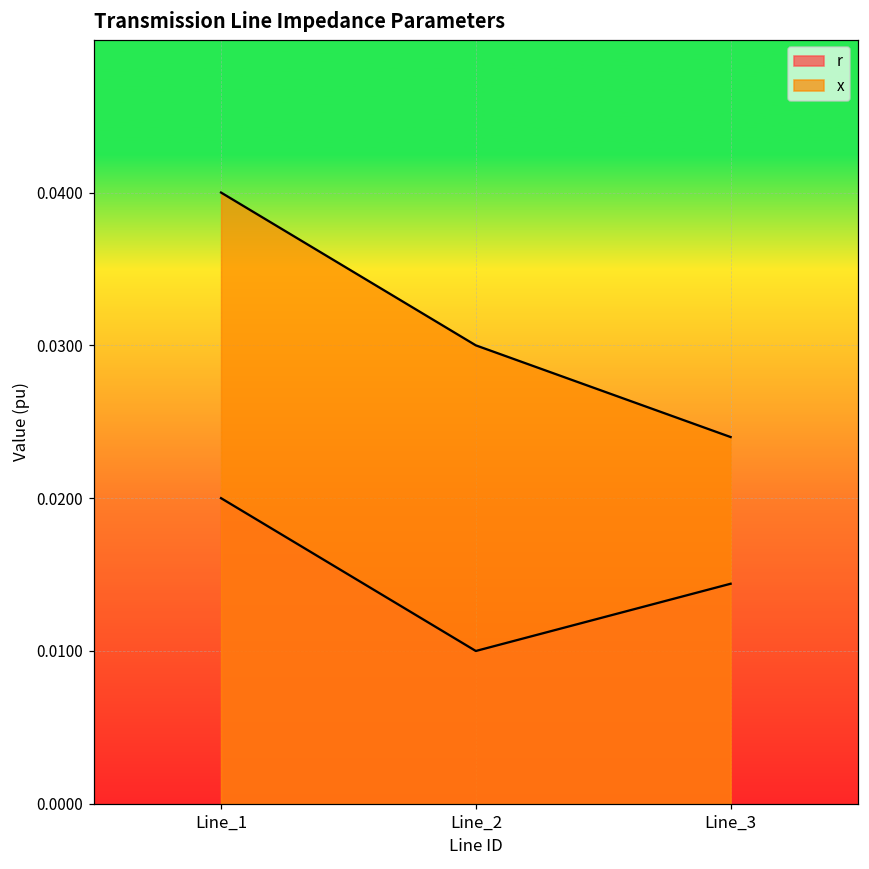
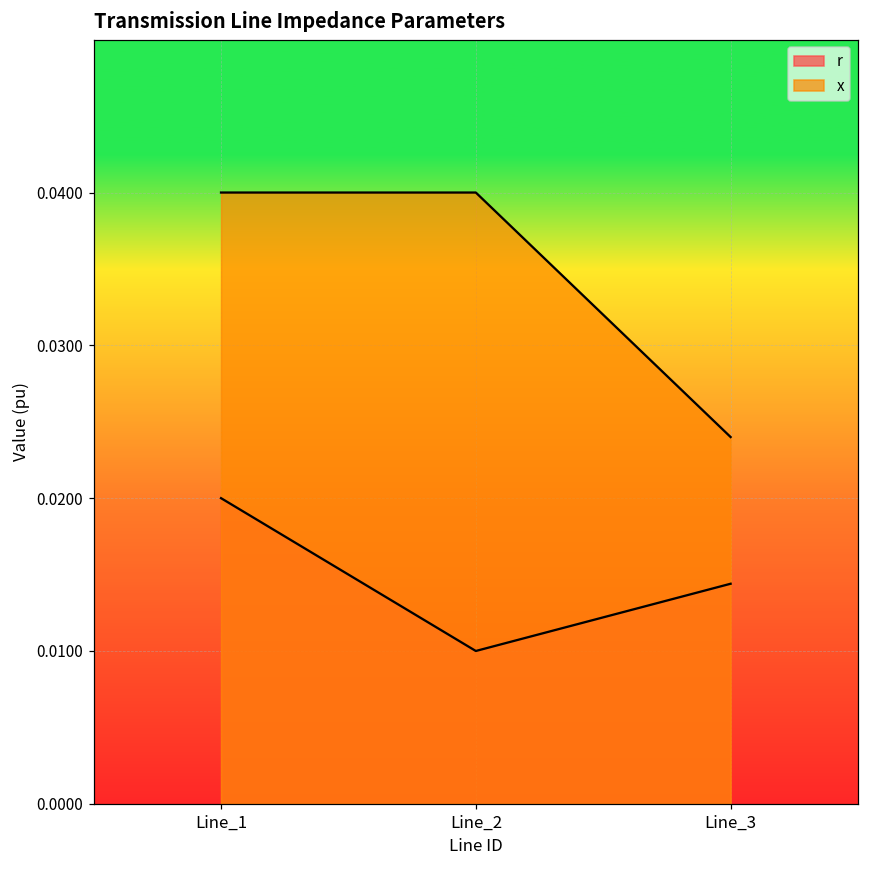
  {
    "r": {
      "Line_1": 0.02,
      "Line_2": 0.01,
      "Line_3": 0.0144
    },
    "x": {
      "Line_1": 0.04,
-     "Line_2": 0.03,
+     "Line_2": 0.04,
      "Line_3": 0.0240
    }
  }
